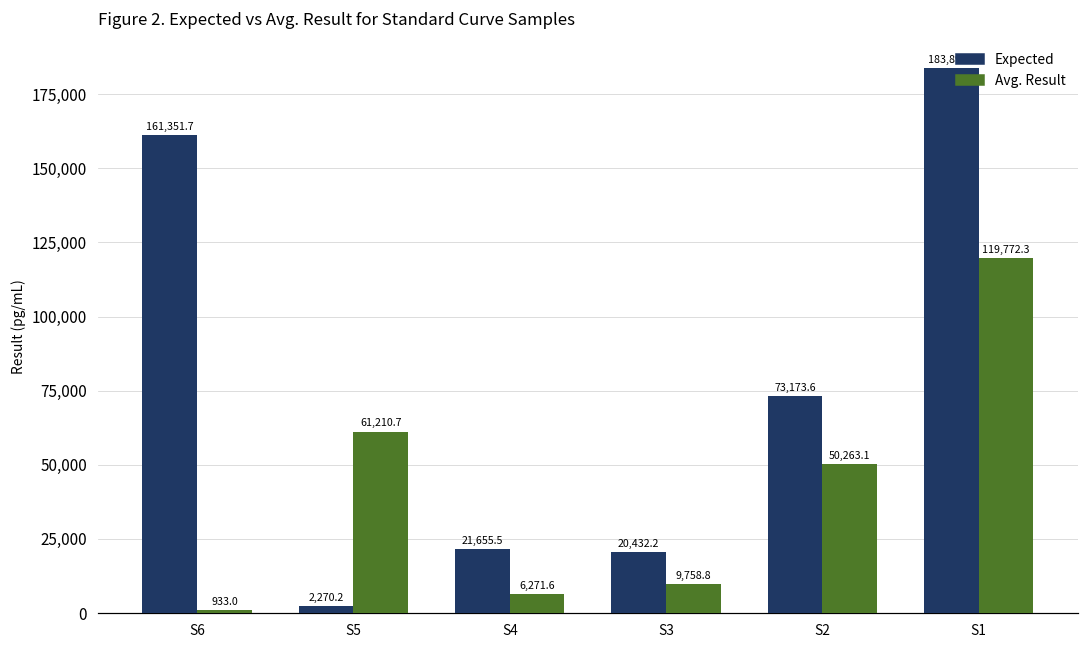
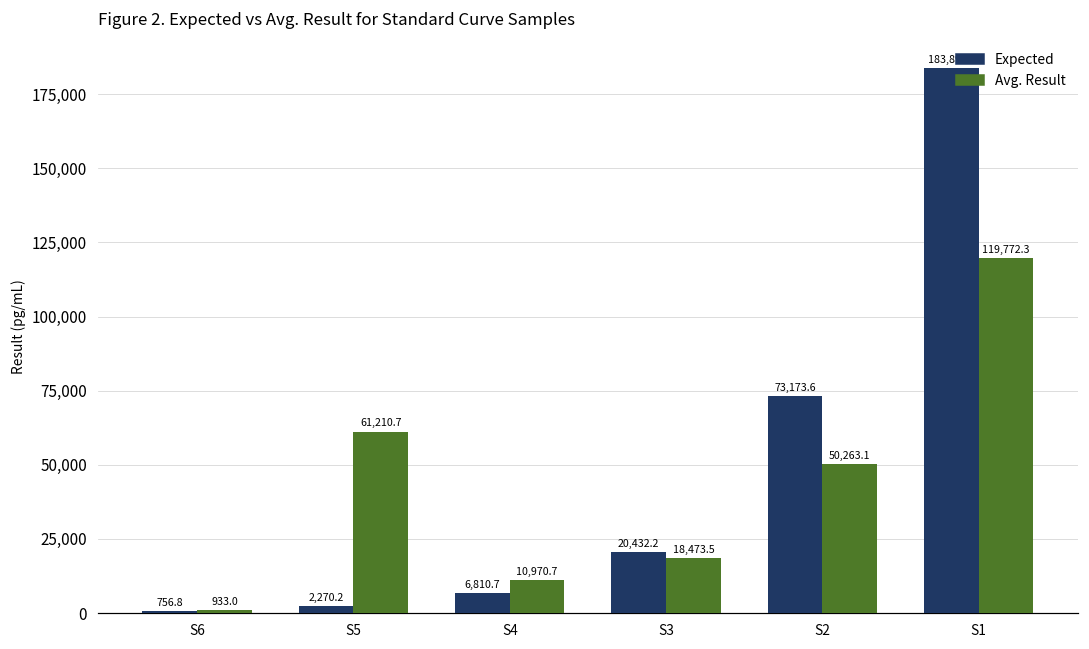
  {
    "Expected": {
-     "S6": "161,351.7",
+     "S6": "756.8",
      "S5": "2,270.2",
-     "S4": "21,655.5",
+     "S4": "6,810.7",
      "S3": "20,432.2",
      "S2": "73,173.6",
      "S1": "183,890.0"
    },
    "Avg. Result": {
      "S6": "933.0",
      "S5": "61,210.7",
-     "S4": "6,271.6",
-     "S3": "9,758.8",
+     "S4": "10,970.7",
+     "S3": "18,473.5",
      "S2": "50,263.1",
      "S1": "119,772.3"
    }
  }
